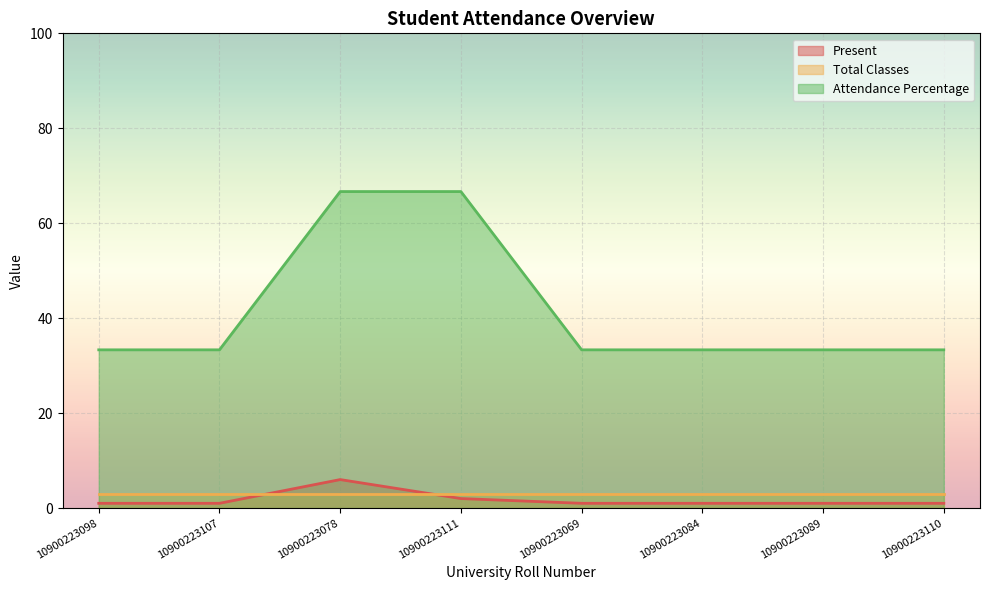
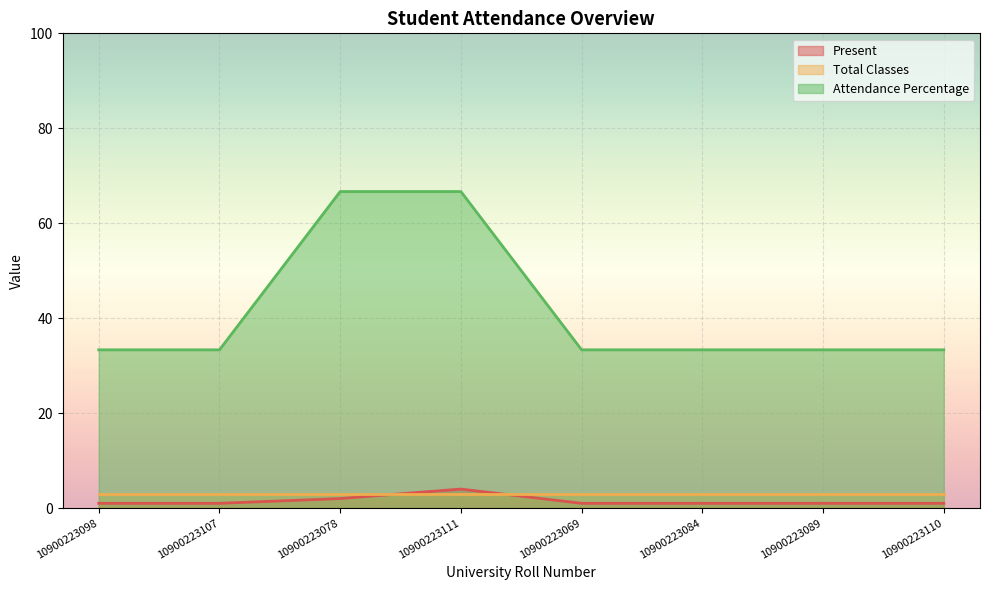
  {
    "Present": {
      "10900223098": 1,
      "10900223107": 1,
-     "10900223078": 6,
-     "10900223111": 2,
+     "10900223078": 2,
+     "10900223111": 4,
      "10900223069": 1,
      "10900223084": 1,
      "10900223089": 1,
      "10900223110": 1
    },
    "Total Classes": {
      "10900223098": 3,
      "10900223107": 3,
      "10900223078": 3,
      "10900223111": 3,
      "10900223069": 3,
      "10900223084": 3,
      "10900223089": 3,
      "10900223110": 3
    },
    "Attendance Percentage": {
      "10900223098": 33,
      "10900223107": 33,
      "10900223078": 67,
      "10900223111": 67,
      "10900223069": 33,
      "10900223084": 33,
      "10900223089": 33,
      "10900223110": 33
    }
  }
